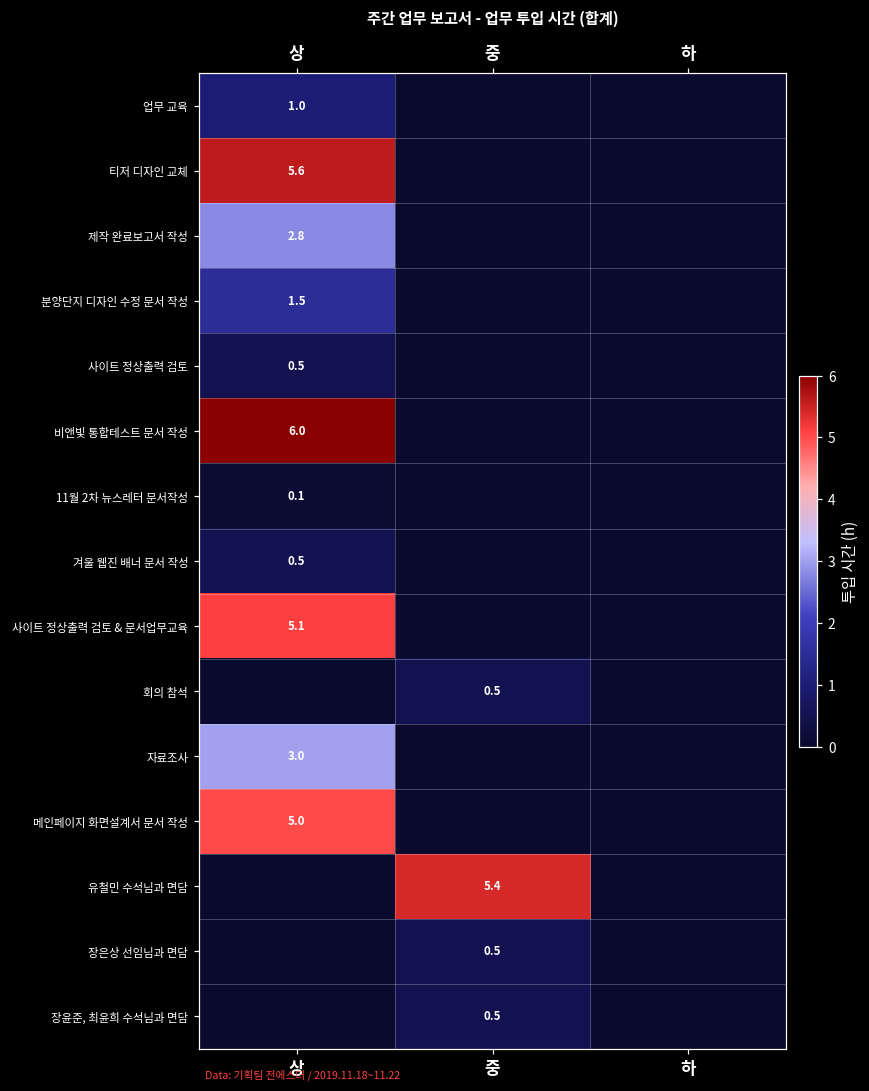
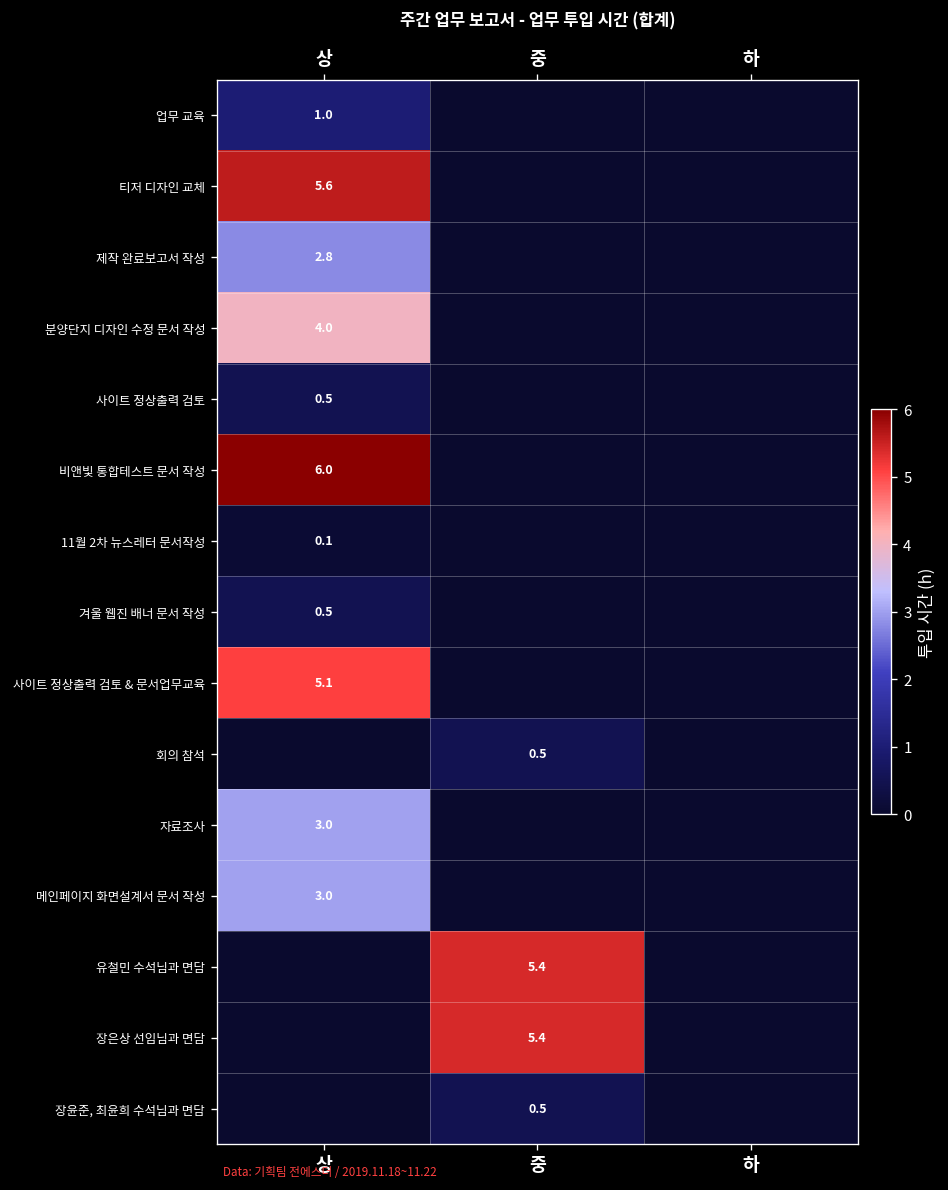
  {
    "업무 교육": {
      "상": 1.0
    },
    "티저 디자인 교체": {
      "상": 5.6
    },
    "제작 완료보고서 작성": {
      "상": 2.8
    },
    "분양단지 디자인 수정 문서 작성": {
-     "상": 1.5
+     "상": 4.0
    },
    "사이트 정상출력 검토": {
      "상": 0.5
    },
    "비앤빛 통합테스트 문서 작성": {
      "상": 6.0
    },
    "11월 2차 뉴스레터 문서작성": {
      "상": 0.1
    },
    "겨울 웹진 배너 문서 작성": {
      "상": 0.5
    },
    "사이트 정상출력 검토 & 문서업무교육": {
      "상": 5.1
    },
    "회의 참석": {
      "중": 0.5
    },
    "자료조사": {
      "상": 3.0
    },
    "메인페이지 화면설계서 문서 작성": {
-     "상": 5.0
+     "상": 3.0
    },
    "유철민 수석님과 면담": {
      "중": 5.4
    },
    "장은상 선임님과 면담": {
-     "중": 0.5
+     "중": 5.4
    },
    "장윤준, 최윤희 수석님과 면담": {
      "중": 0.5
    }
  }
